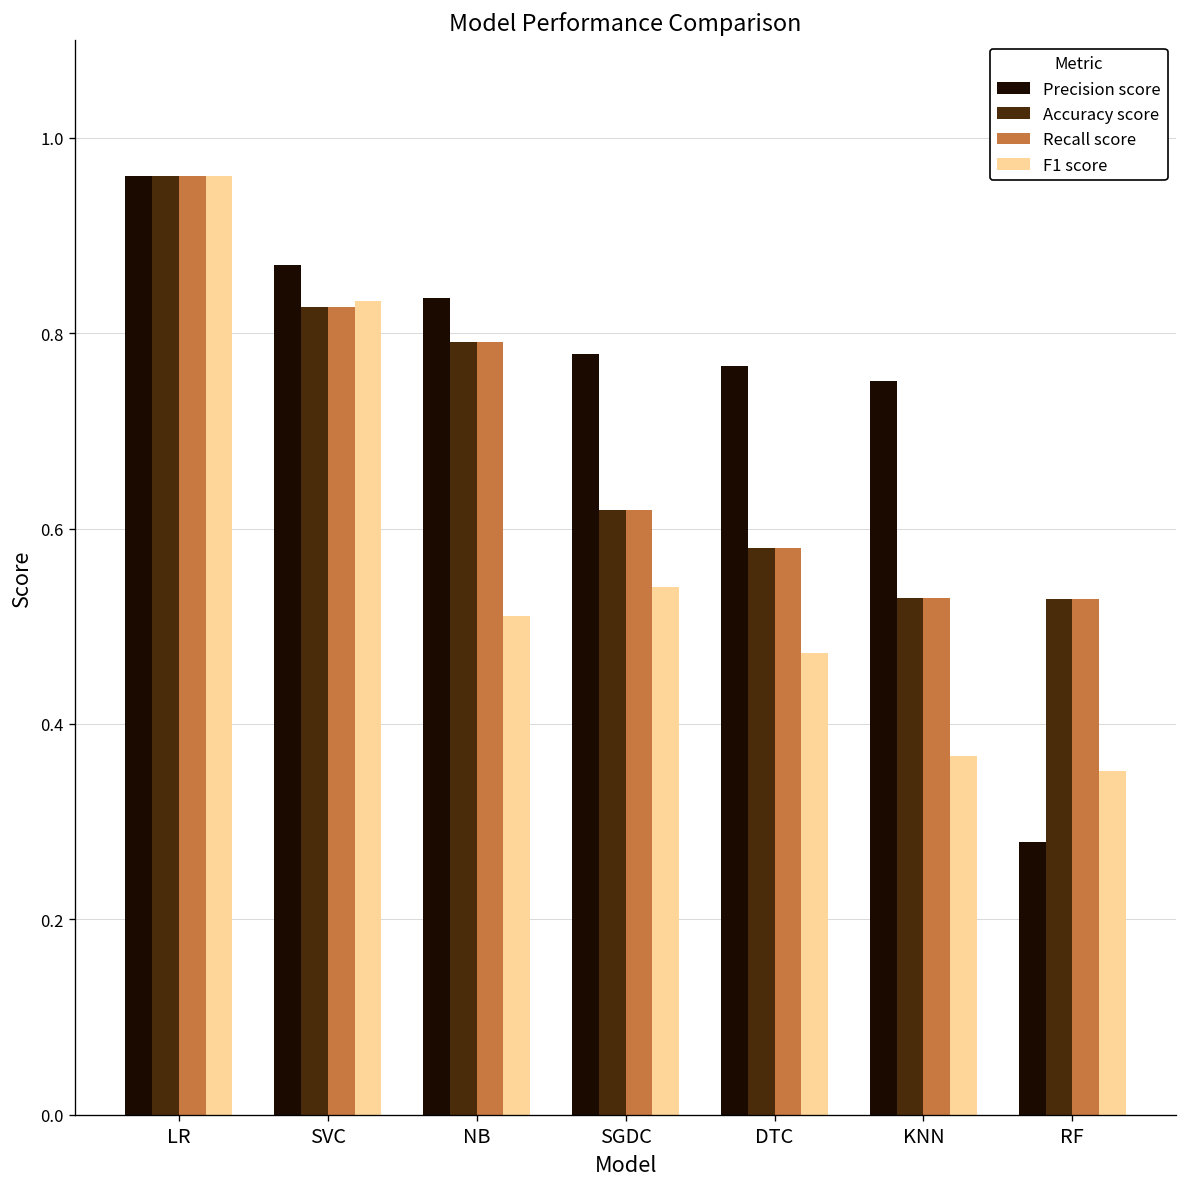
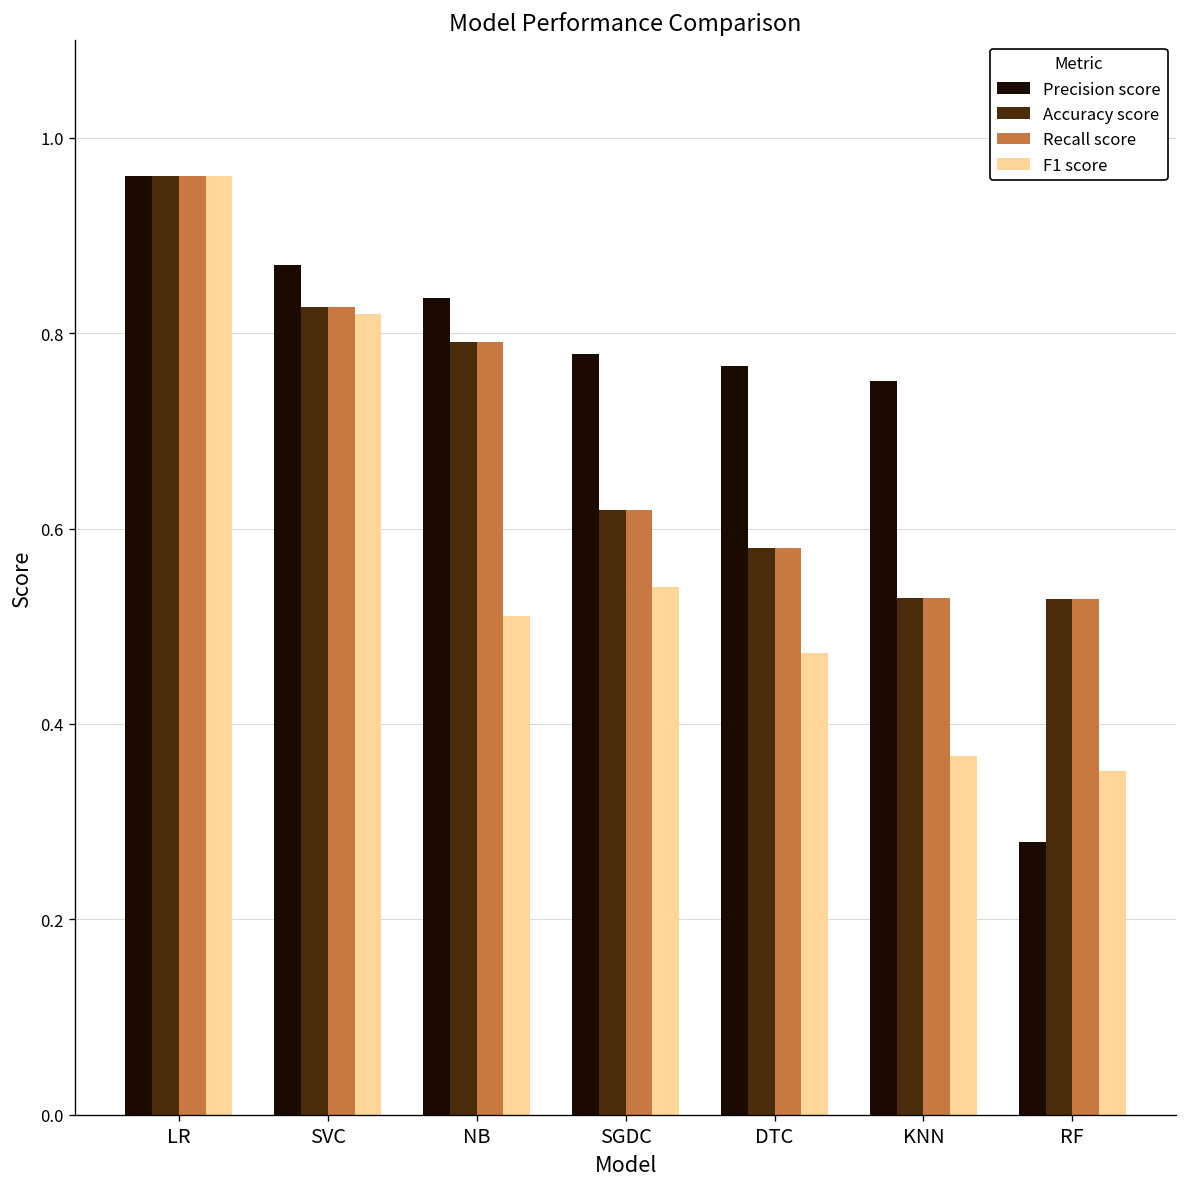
  {
    "Recall score": {
      "LR": 0.96,
      "SVC": 0.83,
      "NB": 0.79,
      "SGDC": 0.62,
      "DTC": 0.58,
      "KNN": 0.53,
      "RF": 0.53
    },
    "F1 score": {
      "LR": 0.96,
-     "SVC": 0.83,
+     "SVC": 0.82,
      "NB": 0.51,
      "SGDC": 0.54,
      "DTC": 0.47,
      "KNN": 0.37,
      "RF": 0.35
    }
  }
